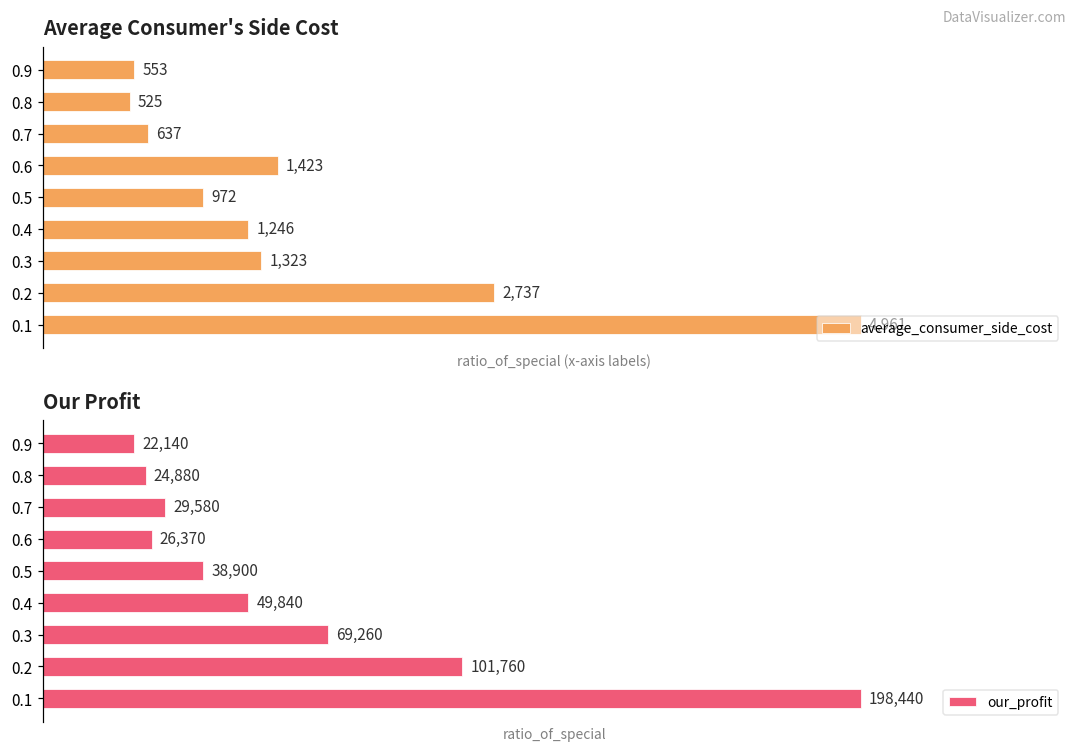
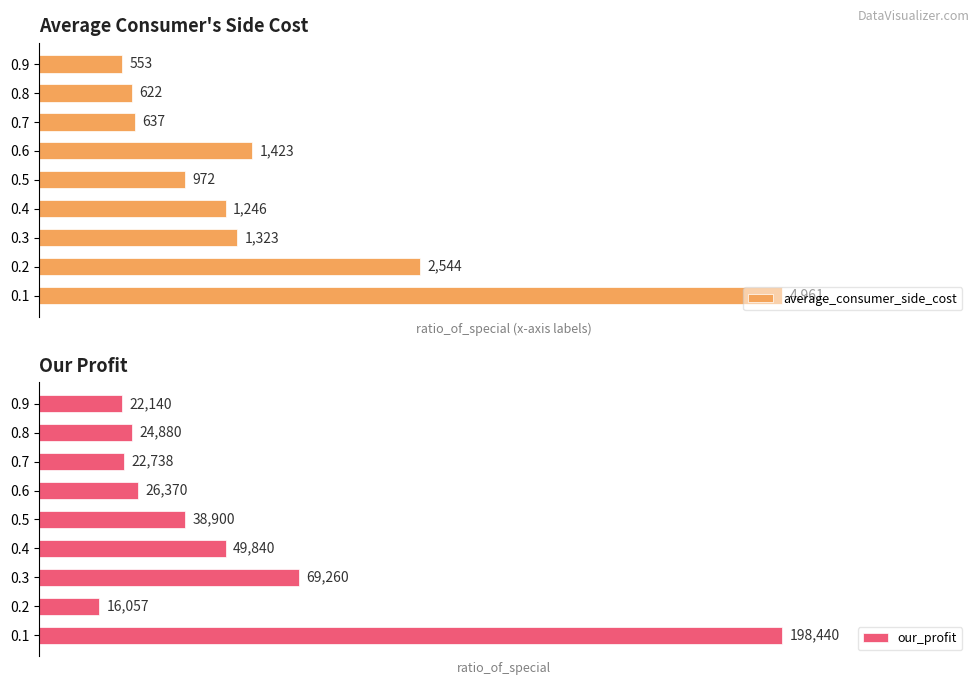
  {
    "Average Consumer's Side Cost": {
      "0.9": "553",
-     "0.8": "525",
+     "0.8": "622",
      "0.7": "637",
      "0.6": "1,423",
      "0.5": "972",
      "0.4": "1,246",
      "0.3": "1,323",
-     "0.2": "2,737"
+     "0.2": "2,544"
    },
    "Our Profit": {
      "0.9": "22,140",
      "0.8": "24,880",
-     "0.7": "29,580",
+     "0.7": "22,738",
      "0.6": "26,370",
      "0.5": "38,900",
      "0.4": "49,840",
      "0.3": "69,260",
-     "0.2": "101,760",
+     "0.2": "16,057",
      "0.1": "198,440"
    }
  }
